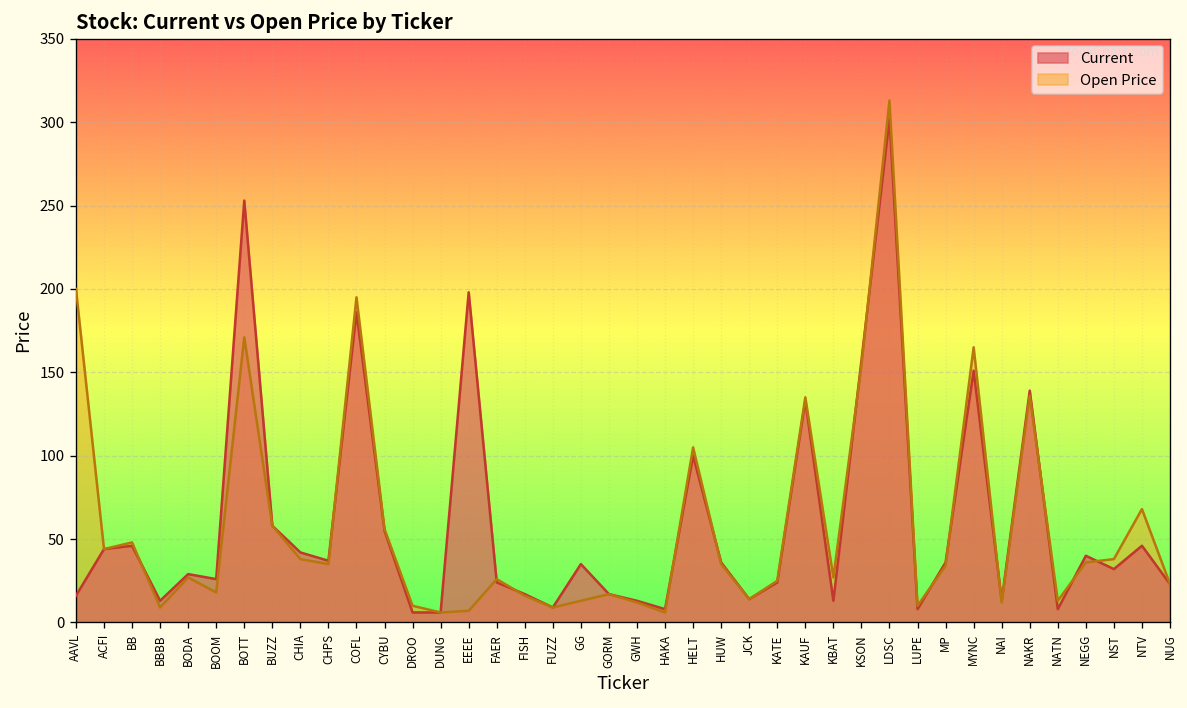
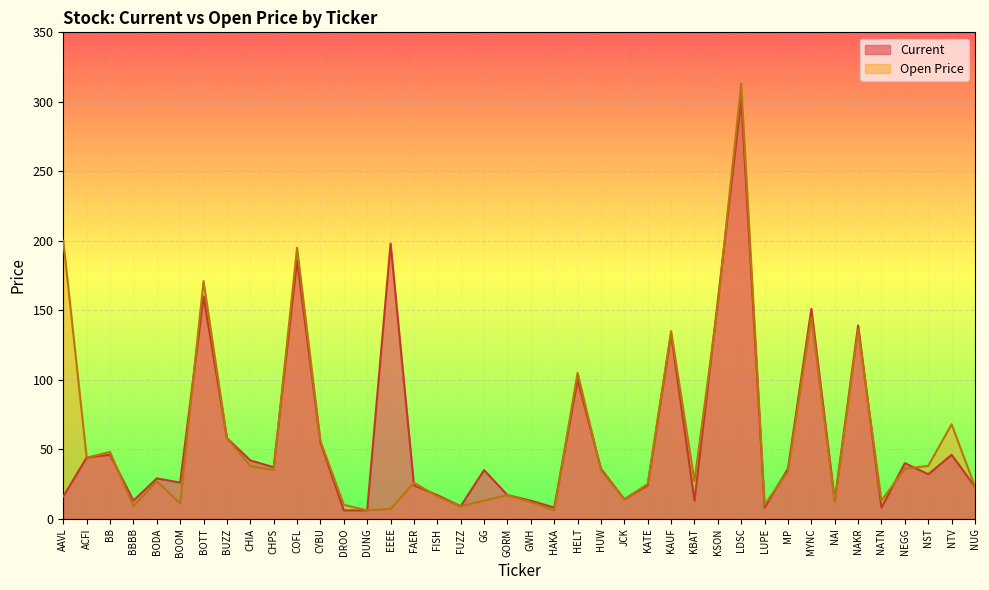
  {
    "Current": {
      "AAVL": 16,
      "BB": 46,
      "BBBB": 13,
      "BODA": 29,
      "BOOM": 26,
-     "BOTT": 253,
+     "BOTT": 160,
      "CHIA": 42,
      "CHPS": 37,
      "COFL": 186,
      "DROO": 6,
      "EEEE": 198,
      "FAER": 24,
      "GG": 35,
      "HAKA": 8,
      "HELT": 100,
      "KAUF": 133,
      "KBAT": 13,
      "KSON": 157,
      "LDSC": 302,
      "LUPE": 8,
      "MP": 36,
      "MYNC": 151,
      "NAKR": 139,
      "NATN": 8,
      "NEGG": 40,
      "NST": 32,
      "NTV": 46
    },
    "Open Price": {
      "AAVL": 200,
      "BB": 48,
      "BBBB": 9,
      "BODA": 27,
-     "BOOM": 18,
+     "BOOM": 11,
      "BOTT": 171,
      "CHIA": 38,
      "CHPS": 35,
      "COFL": 195,
      "DROO": 10,
      "EEEE": 7,
      "FAER": 26,
      "GG": 13,
      "HAKA": 6,
      "HELT": 105,
      "KAUF": 135,
      "KBAT": 27,
      "KSON": 154,
      "LDSC": 313,
      "LUPE": 10,
      "MP": 34,
-     "MYNC": 165,
+     "MYNC": 145,
      "NAKR": 136,
      "NATN": 13,
      "NEGG": 36,
      "NST": 38,
      "NTV": 68
    }
  }
